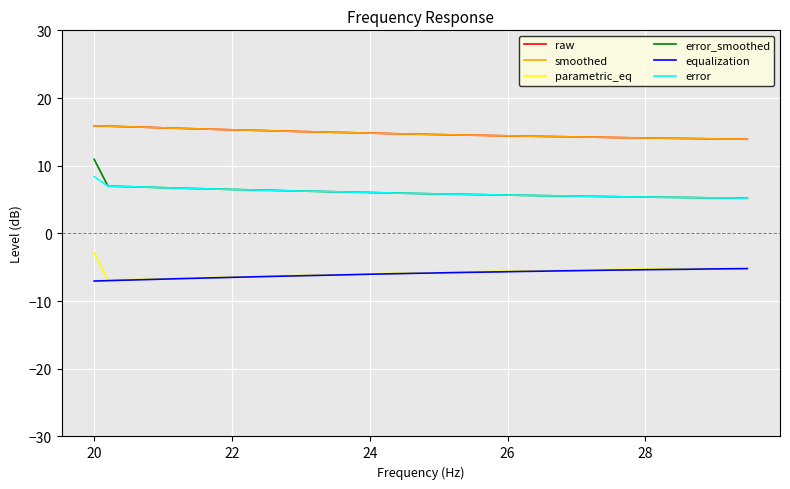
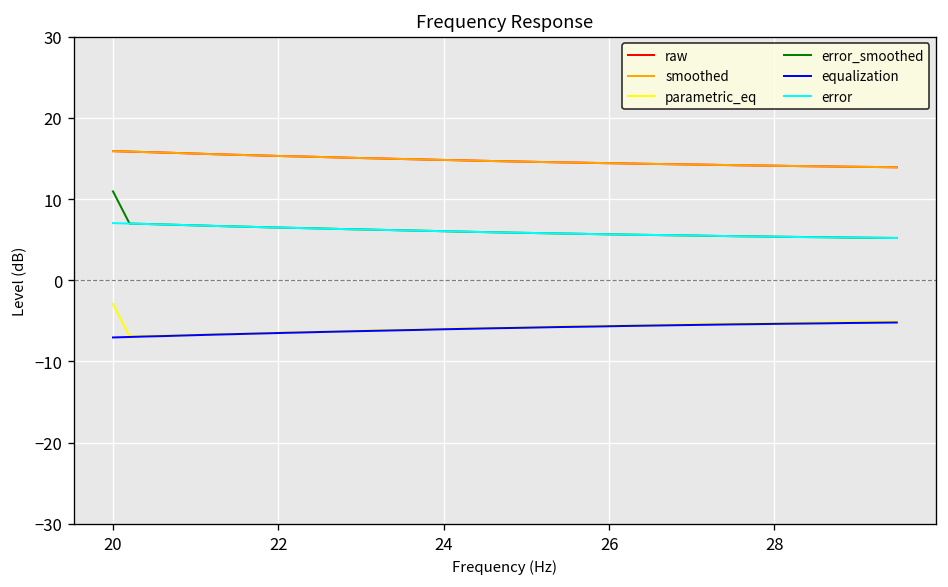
  {
    "smoothed": {
      "20": 16
    },
    "parametric_eq": {
      "20": -3
    },
    "error_smoothed": {
      "20": 11
    },
    "equalization": {
      "20": -7
    },
    "error": {
-     "20": 8
+     "20": 7
    }
  }
